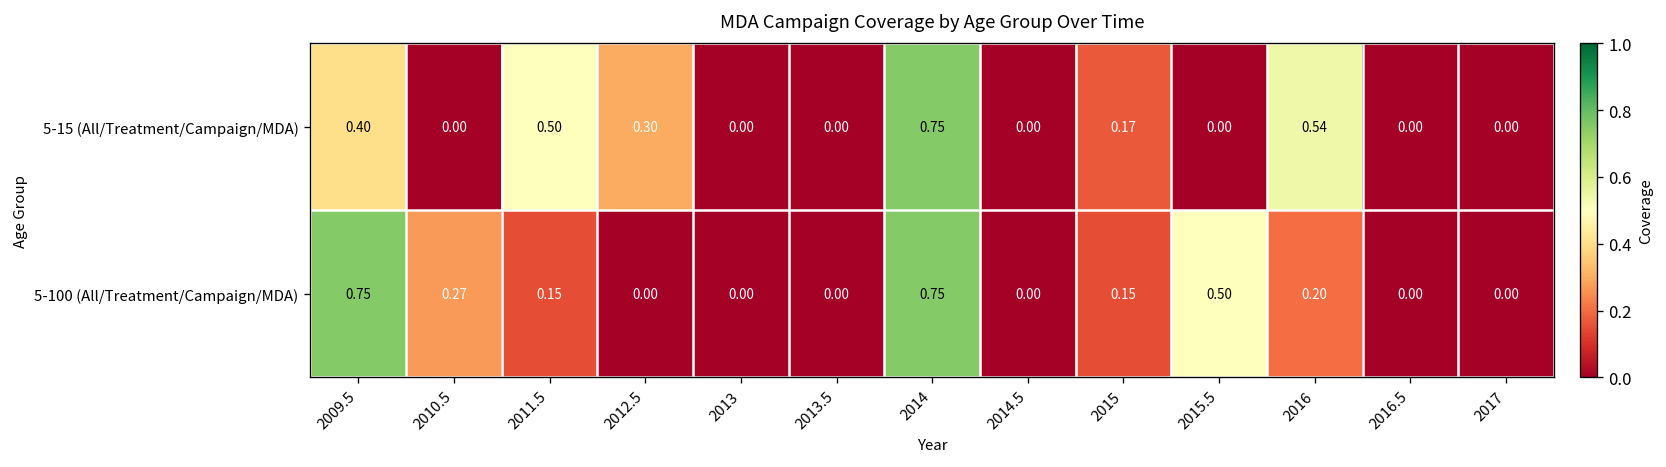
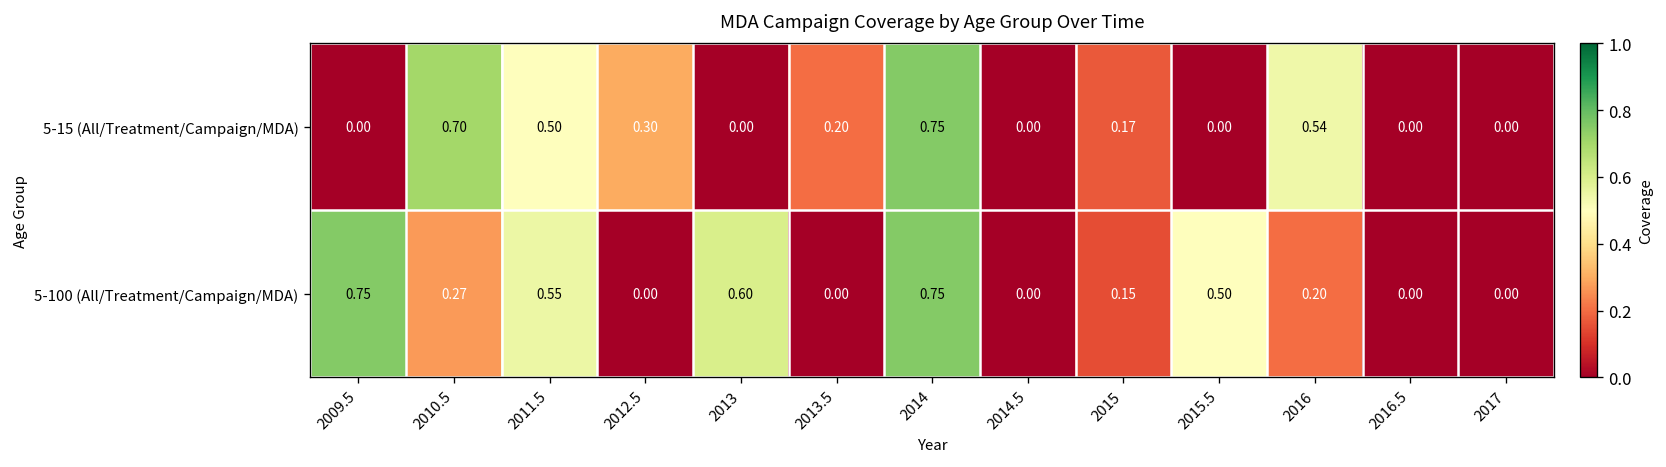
  {
    "5-15 (All/Treatment/Campaign/MDA)": {
-     "2009.5": 0.40,
-     "2010.5": 0.00,
+     "2009.5": 0.00,
+     "2010.5": 0.70,
      "2011.5": 0.50,
      "2012.5": 0.30,
      "2013": 0.00,
-     "2013.5": 0.00,
+     "2013.5": 0.20,
      "2014": 0.75,
      "2014.5": 0.00,
      "2015": 0.17,
      "2015.5": 0.00,
      "2016": 0.54,
      "2016.5": 0.00,
      "2017": 0.00
    },
    "5-100 (All/Treatment/Campaign/MDA)": {
      "2009.5": 0.75,
      "2010.5": 0.27,
-     "2011.5": 0.15,
+     "2011.5": 0.55,
      "2012.5": 0.00,
-     "2013": 0.00,
+     "2013": 0.60,
      "2013.5": 0.00,
      "2014": 0.75,
      "2014.5": 0.00,
      "2015": 0.15,
      "2015.5": 0.50,
      "2016": 0.20,
      "2016.5": 0.00,
      "2017": 0.00
    }
  }
